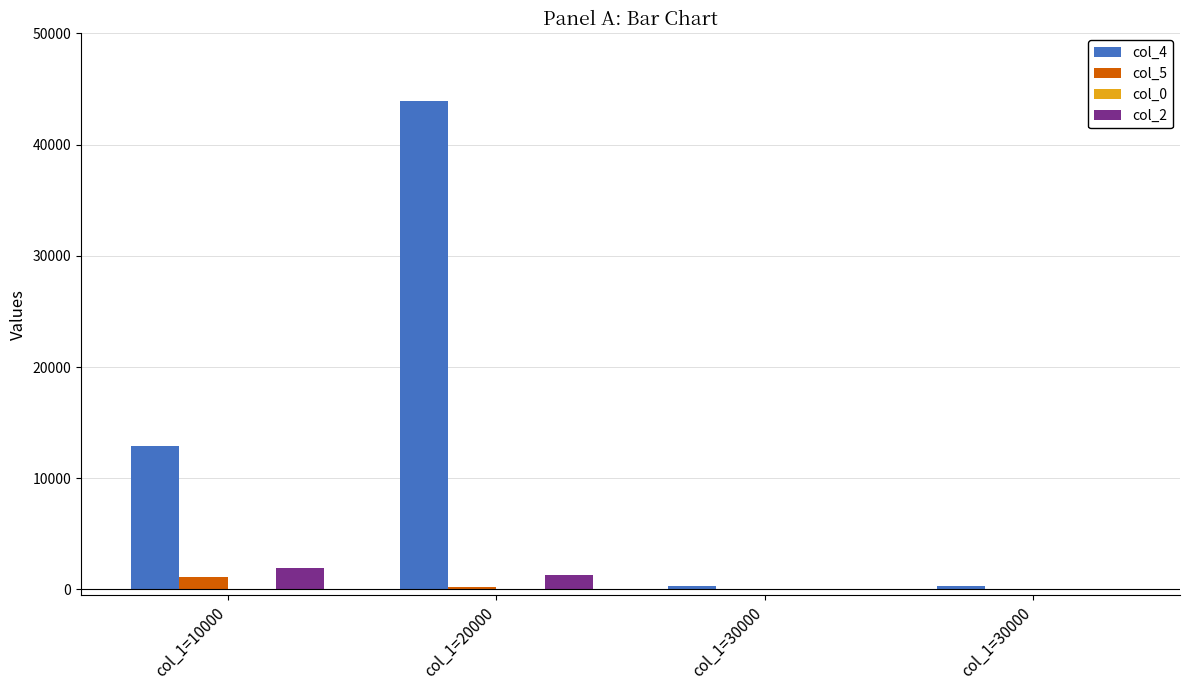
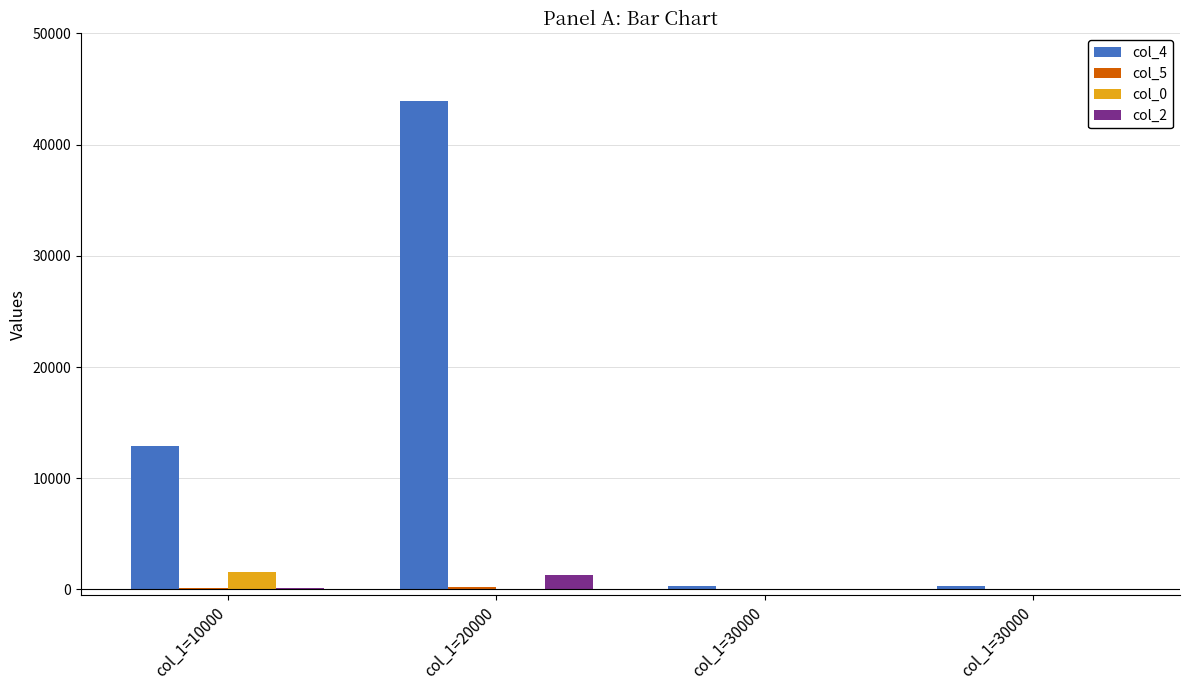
  {
    "col_4": {
      "col_1=10000": 12900,
      "col_1=20000": 43900
    },
    "col_5": {
-     "col_1=10000": 1100,
+     "col_1=10000": 100,
      "col_1=20000": 200
    },
    "col_0": {
-     "col_1=10000": 0,
+     "col_1=10000": 1600,
      "col_1=20000": 0
    },
    "col_2": {
-     "col_1=10000": 1900,
+     "col_1=10000": 100,
      "col_1=20000": 1300
    }
  }
